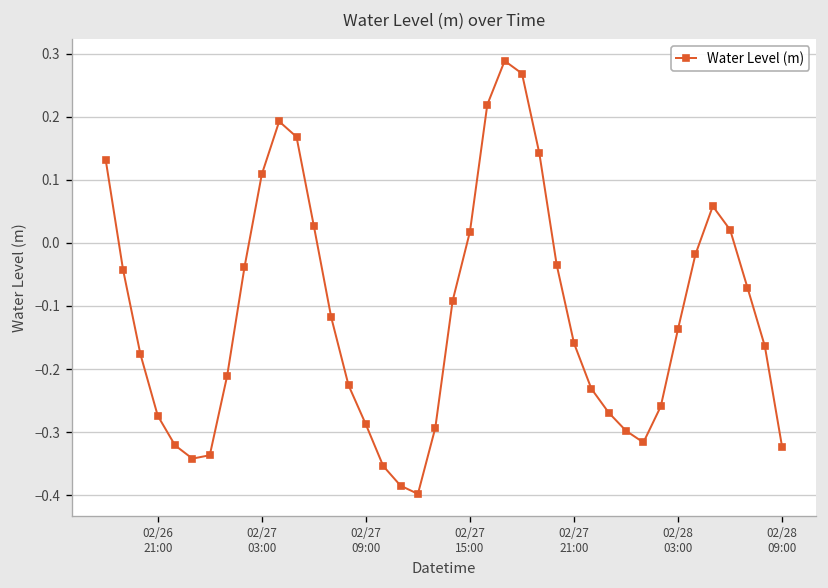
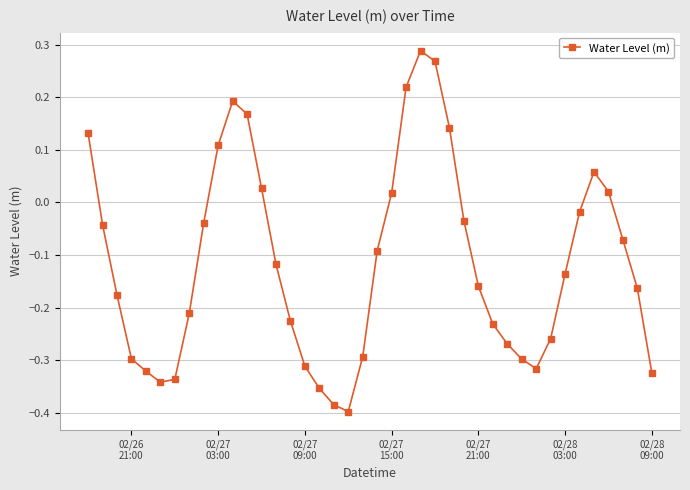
  {
-   "02/26 21:00": -0.27,
+   "02/26 21:00": -0.30,
    "02/27 03:00": 0.11,
-   "02/27 09:00": -0.29,
+   "02/27 09:00": -0.31,
    "02/27 15:00": 0.02,
    "02/27 21:00": -0.16,
    "02/28 03:00": -0.14,
    "02/28 09:00": -0.32
  }
